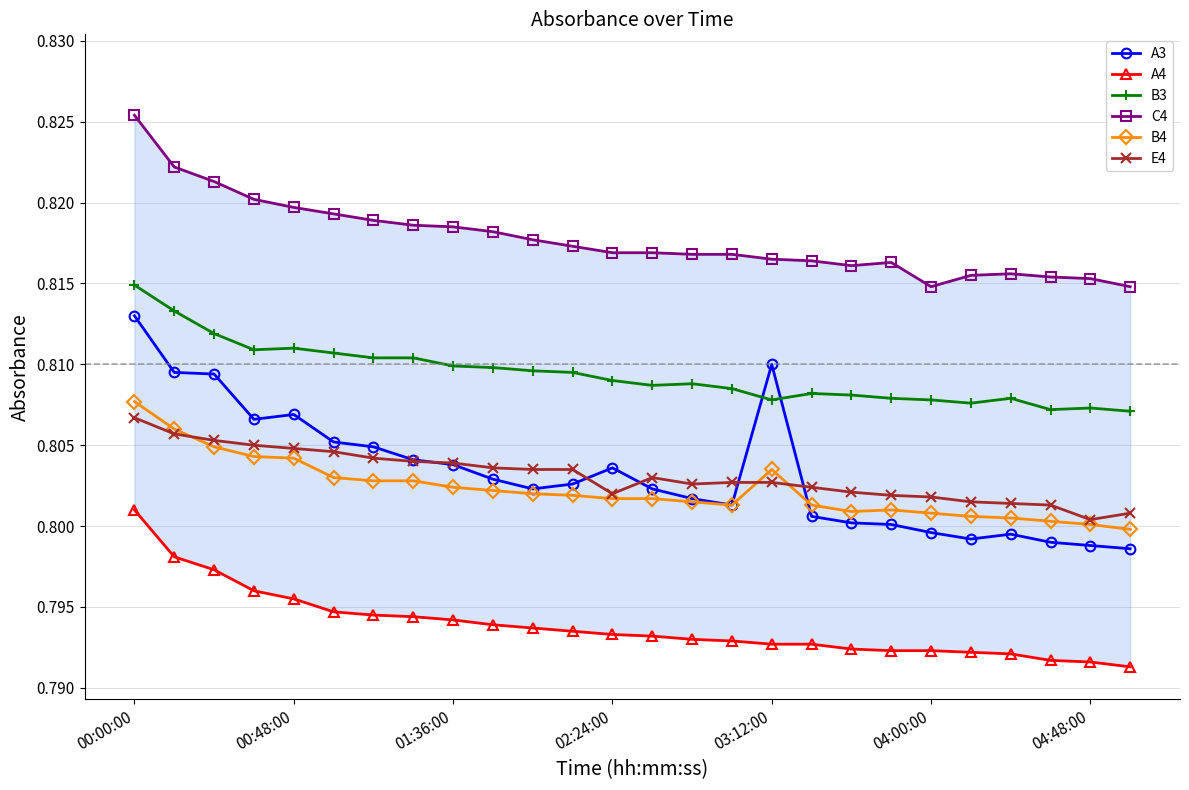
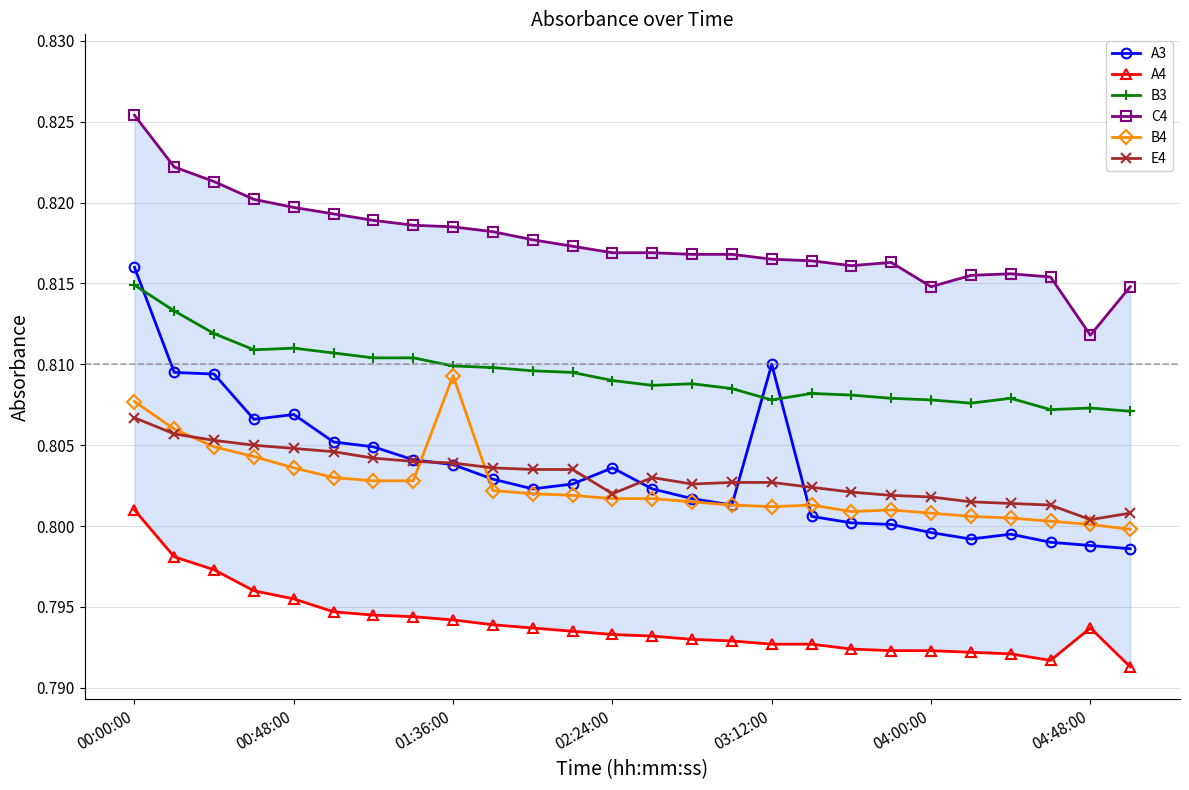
  {
    "A3": {
-     "00:00:00": 0.813,
+     "00:00:00": 0.816,
      "00:48:00": 0.807,
      "02:24:00": 0.8036,
      "03:12:00": 0.810,
      "04:00:00": 0.7996,
      "04:48:00": 0.7988
    },
    "A4": {
      "00:00:00": 0.8010,
      "00:48:00": 0.7955,
      "01:36:00": 0.7942,
      "02:24:00": 0.7933,
      "03:12:00": 0.7927,
      "04:00:00": 0.7923,
-     "04:48:00": 0.7916
+     "04:48:00": 0.7937
    },
    "B3": {
      "00:00:00": 0.8149,
      "00:48:00": 0.8110,
      "01:36:00": 0.8099,
      "02:24:00": 0.8090,
      "03:12:00": 0.8078,
      "04:00:00": 0.8078,
      "04:48:00": 0.8073
    },
    "C4": {
      "00:00:00": 0.8254,
      "00:48:00": 0.8197,
      "01:36:00": 0.8185,
      "02:24:00": 0.8169,
      "03:12:00": 0.8165,
      "04:00:00": 0.8148,
-     "04:48:00": 0.8153
+     "04:48:00": 0.8118
    },
    "B4": {
      "00:00:00": 0.8077,
-     "00:48:00": 0.8042,
-     "01:36:00": 0.8024,
+     "00:48:00": 0.8036,
+     "01:36:00": 0.8093,
      "02:24:00": 0.8017,
-     "03:12:00": 0.8035,
+     "03:12:00": 0.8012,
      "04:00:00": 0.8008,
      "04:48:00": 0.8001
    },
    "E4": {
      "00:00:00": 0.8067,
      "00:48:00": 0.8048,
      "02:24:00": 0.8020,
      "03:12:00": 0.8027,
      "04:00:00": 0.8018,
      "04:48:00": 0.8004
    }
  }
